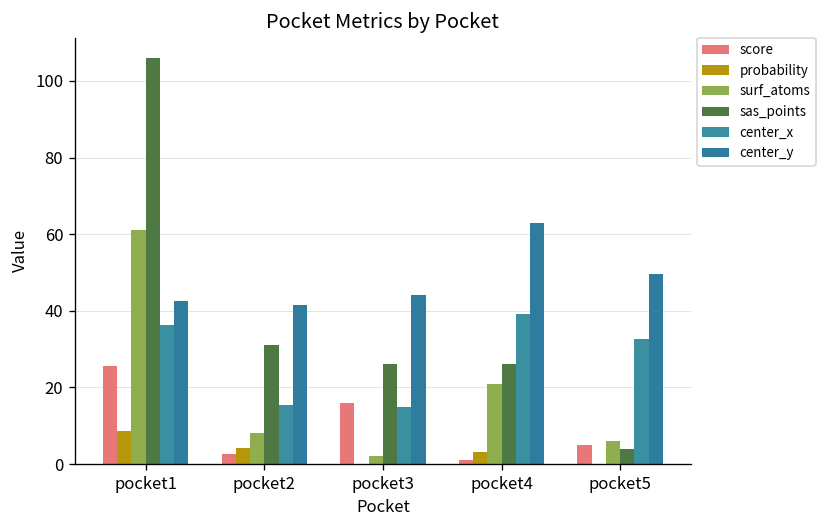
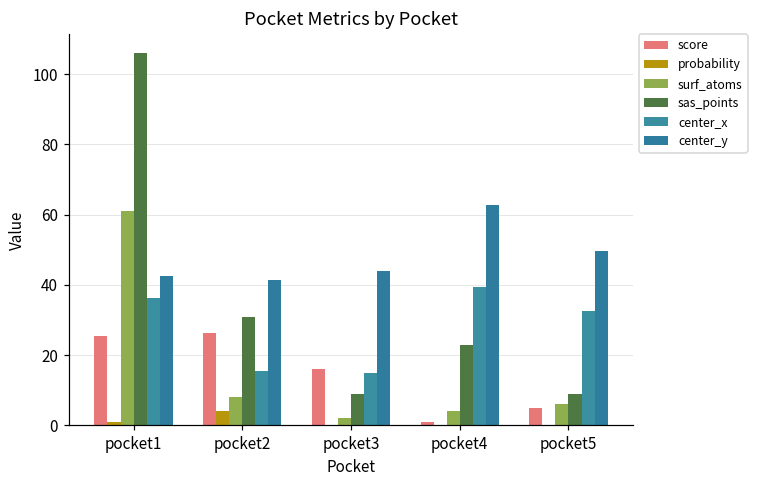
  {
    "score": {
      "pocket1": 26,
-     "pocket2": 3,
+     "pocket2": 26,
      "pocket3": 16,
      "pocket4": 1,
      "pocket5": 5
    },
    "probability": {
-     "pocket1": 9,
+     "pocket1": 1,
      "pocket2": 4,
-     "pocket4": 3,
+     "pocket4": 0,
      "pocket5": 0
    },
    "surf_atoms": {
      "pocket1": 61,
      "pocket2": 8,
      "pocket3": 2,
-     "pocket4": 21,
+     "pocket4": 4,
      "pocket5": 6
    },
    "sas_points": {
      "pocket1": 106,
      "pocket2": 31,
-     "pocket3": 26,
-     "pocket4": 26,
-     "pocket5": 4
+     "pocket3": 9,
+     "pocket4": 23,
+     "pocket5": 9
    }
  }
